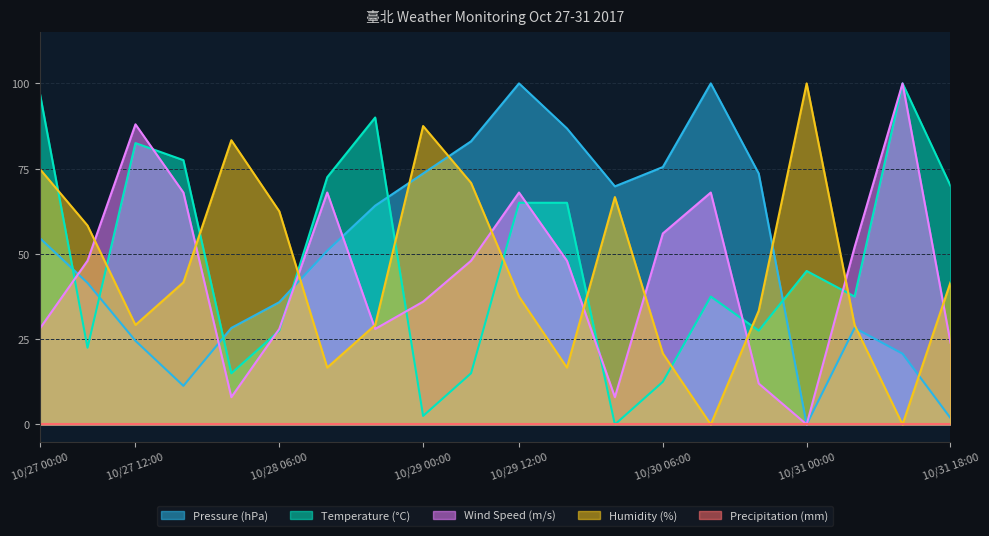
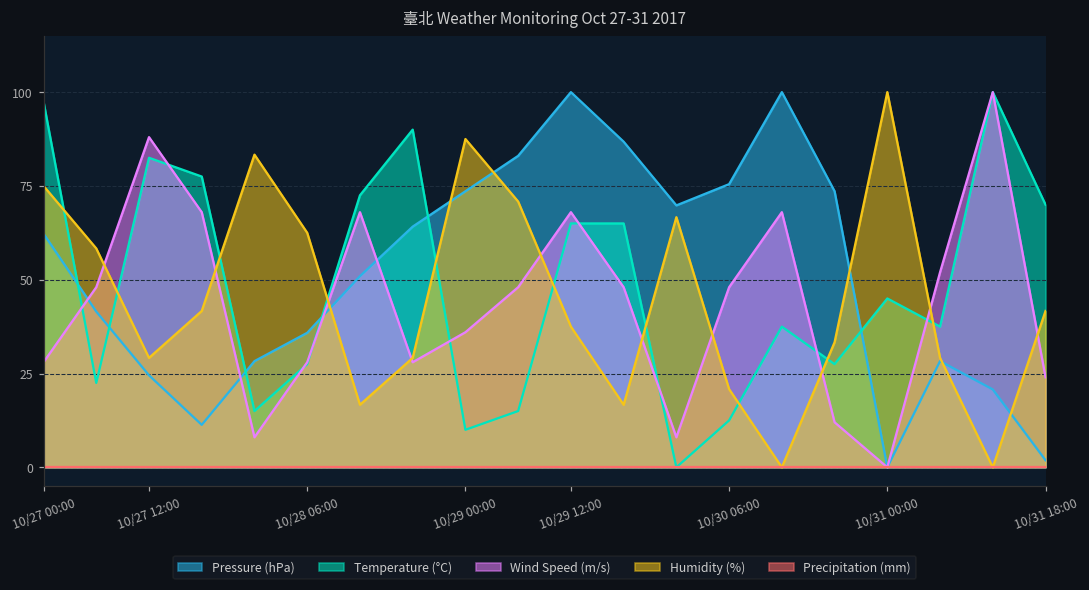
  {
    "Pressure (hPa)": {
-     "10/27 00:00": 55,
+     "10/27 00:00": 62,
      "10/27 12:00": 25,
      "10/28 06:00": 36,
      "10/29 00:00": 74,
      "10/29 12:00": 100,
      "10/30 06:00": 75,
      "10/31 18:00": 2
    },
    "Temperature (°C)": {
      "10/27 00:00": 98,
      "10/27 12:00": 83,
-     "10/29 00:00": 3,
+     "10/29 00:00": 10,
      "10/29 12:00": 65,
      "10/30 06:00": 13,
      "10/31 00:00": 45,
      "10/31 18:00": 70
    },
    "Wind Speed (m/s)": {
      "10/27 00:00": 28,
      "10/27 12:00": 88,
      "10/29 00:00": 36,
      "10/29 12:00": 68,
-     "10/30 06:00": 56,
+     "10/30 06:00": 48,
      "10/31 18:00": 24
    },
    "Humidity (%)": {
      "10/27 00:00": 75,
      "10/27 12:00": 29,
      "10/28 06:00": 63,
      "10/29 00:00": 88,
      "10/29 12:00": 38,
      "10/30 06:00": 21,
      "10/31 00:00": 100,
      "10/31 18:00": 42
    },
    "Precipitation (mm)": {
      "10/27 00:00": 0,
      "10/27 12:00": 0,
      "10/28 06:00": 0,
      "10/29 00:00": 0,
      "10/29 12:00": 0,
      "10/30 06:00": 0,
      "10/31 18:00": 0
    }
  }
